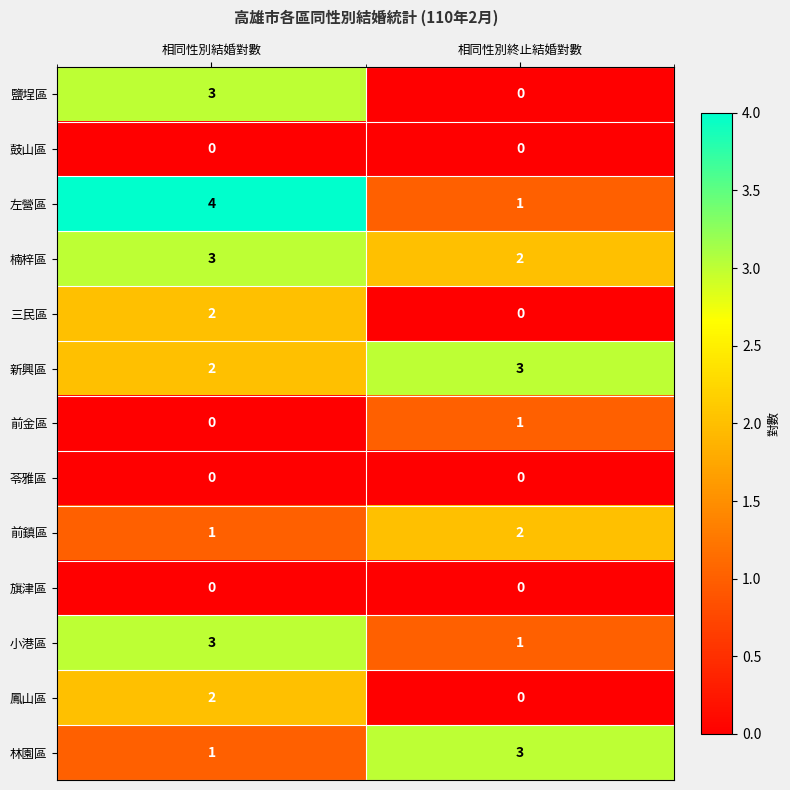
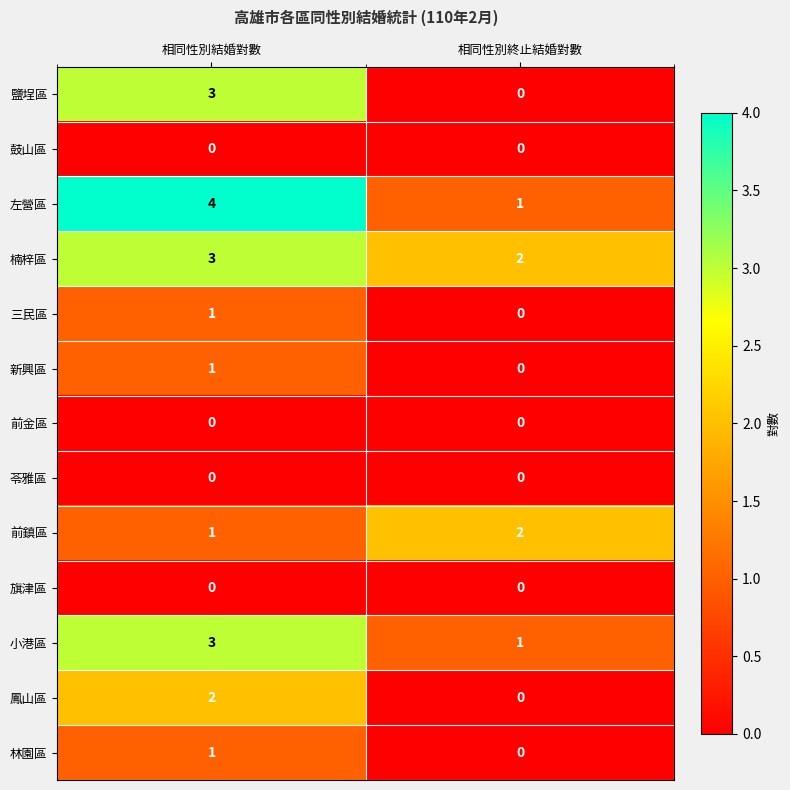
  {
    "鹽埕區": {
      "相同性別結婚對數": 3,
      "相同性別終止結婚對數": 0
    },
    "鼓山區": {
      "相同性別結婚對數": 0,
      "相同性別終止結婚對數": 0
    },
    "左營區": {
      "相同性別結婚對數": 4,
      "相同性別終止結婚對數": 1
    },
    "楠梓區": {
      "相同性別結婚對數": 3,
      "相同性別終止結婚對數": 2
    },
    "三民區": {
-     "相同性別結婚對數": 2,
+     "相同性別結婚對數": 1,
      "相同性別終止結婚對數": 0
    },
    "新興區": {
-     "相同性別結婚對數": 2,
-     "相同性別終止結婚對數": 3
+     "相同性別結婚對數": 1,
+     "相同性別終止結婚對數": 0
    },
    "前金區": {
      "相同性別結婚對數": 0,
-     "相同性別終止結婚對數": 1
+     "相同性別終止結婚對數": 0
    },
    "苓雅區": {
      "相同性別結婚對數": 0,
      "相同性別終止結婚對數": 0
    },
    "前鎮區": {
      "相同性別結婚對數": 1,
      "相同性別終止結婚對數": 2
    },
    "旗津區": {
      "相同性別結婚對數": 0,
      "相同性別終止結婚對數": 0
    },
    "小港區": {
      "相同性別結婚對數": 3,
      "相同性別終止結婚對數": 1
    },
    "鳳山區": {
      "相同性別結婚對數": 2,
      "相同性別終止結婚對數": 0
    },
    "林園區": {
      "相同性別結婚對數": 1,
-     "相同性別終止結婚對數": 3
+     "相同性別終止結婚對數": 0
    }
  }
